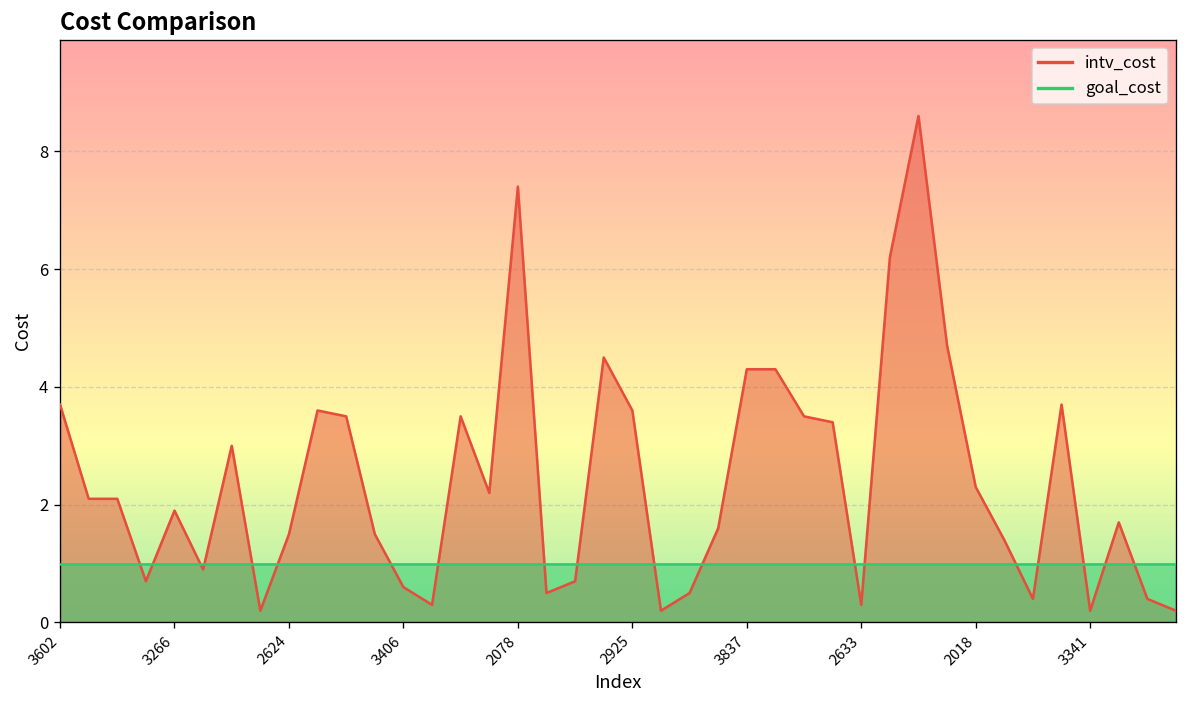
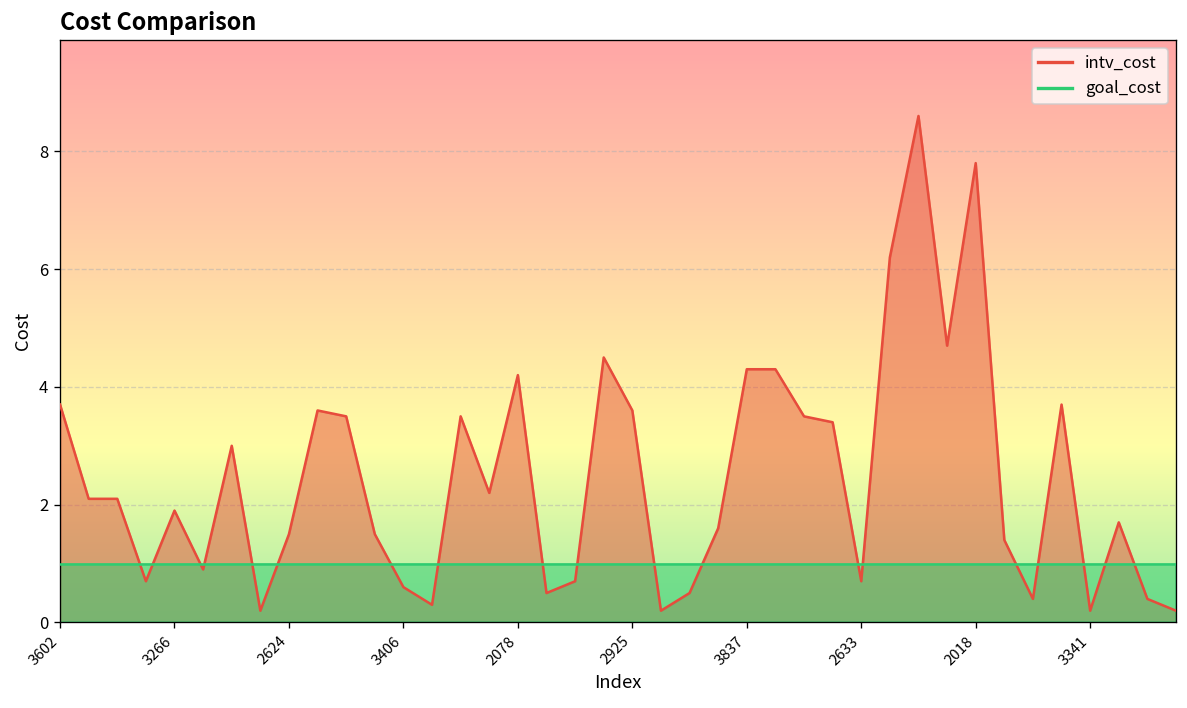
  {
    "intv_cost": {
      "3602": 3.7,
      "3266": 1.9,
      "2624": 1.5,
      "3406": 0.6,
-     "2078": 7.4,
+     "2078": 4.2,
      "2925": 3.6,
      "3837": 4.3,
-     "2633": 0.3,
-     "2018": 2.3,
+     "2633": 0.7,
+     "2018": 7.8,
      "3341": 0.2
    },
    "goal_cost": {
      "3602": 1.0,
      "3266": 1.0,
      "2624": 1.0,
      "3406": 1.0,
      "2078": 1.0,
      "2925": 1.0,
      "3837": 1.0,
      "2633": 1.0,
      "2018": 1.0,
      "3341": 1.0
    }
  }
